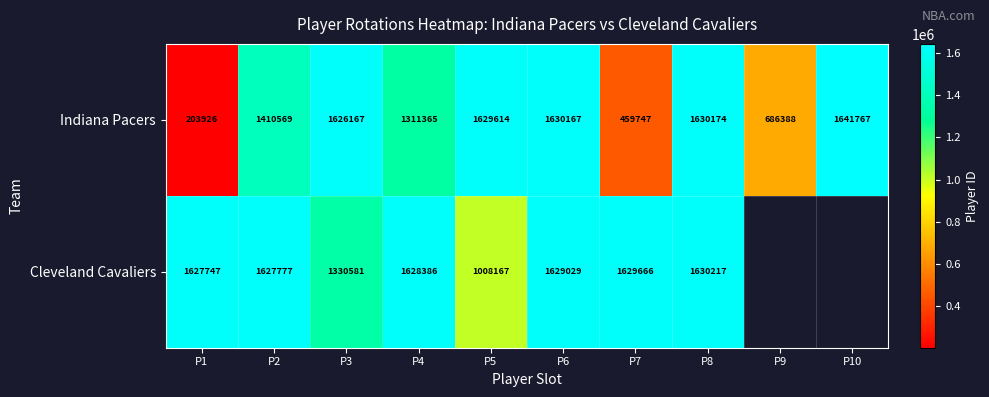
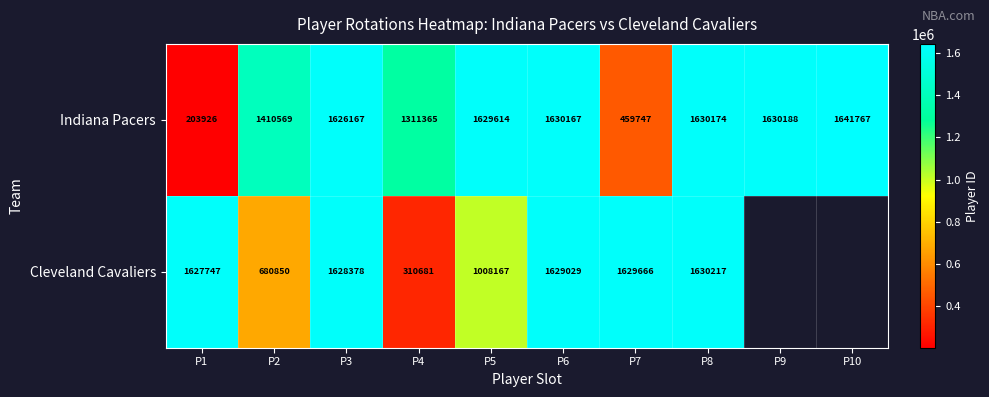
  {
    "Indiana Pacers": {
      "P1": 203926,
      "P2": 1410569,
      "P3": 1626167,
      "P4": 1311365,
      "P5": 1629614,
      "P6": 1630167,
      "P7": 459747,
      "P8": 1630174,
-     "P9": 686388,
+     "P9": 1630188,
      "P10": 1641767
    },
    "Cleveland Cavaliers": {
      "P1": 1627747,
-     "P2": 1627777,
-     "P3": 1330581,
-     "P4": 1628386,
+     "P2": 680850,
+     "P3": 1628378,
+     "P4": 310681,
      "P5": 1008167,
      "P6": 1629029,
      "P7": 1629666,
      "P8": 1630217
    }
  }
